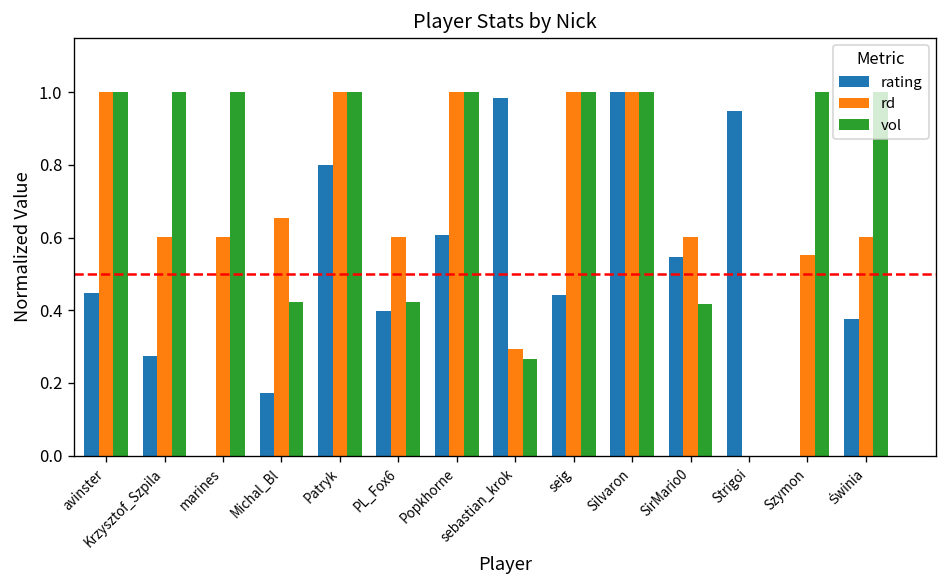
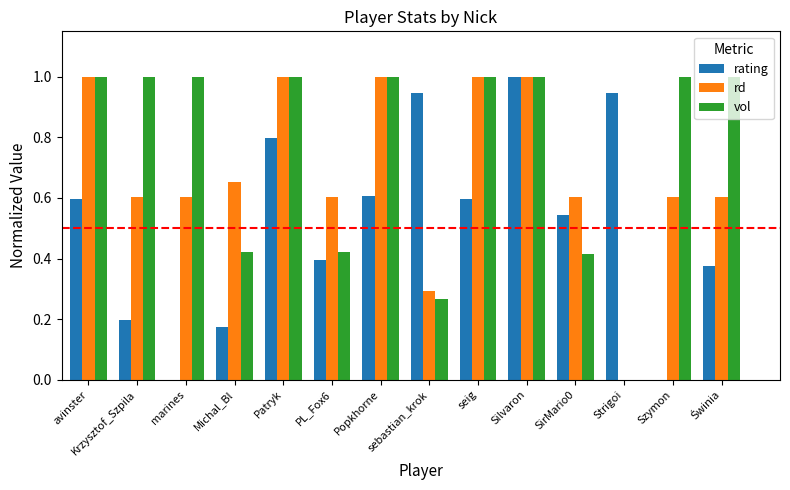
  {
    "rating": {
-     "avinster": 0.45,
-     "Krzysztof_Szpila": 0.28,
+     "avinster": 0.60,
+     "Krzysztof_Szpila": 0.20,
      "marines": 0.00,
      "Michal_Bl": 0.17,
      "Patryk": 0.80,
      "PL_Fox6": 0.40,
      "Popkhorne": 0.61,
-     "sebastian_krok": 0.99,
-     "seig": 0.44,
+     "sebastian_krok": 0.95,
+     "seig": 0.60,
      "Silvaron": 1.00,
      "SirMario0": 0.55,
      "Strigoi": 0.95,
      "Szymon": 0.00,
      "Świnia": 0.38
    },
    "rd": {
      "avinster": 1.00,
      "Krzysztof_Szpila": 0.60,
      "marines": 0.60,
      "Michal_Bl": 0.65,
      "Patryk": 1.00,
      "PL_Fox6": 0.60,
      "Popkhorne": 1.00,
      "sebastian_krok": 0.29,
      "seig": 1.00,
      "Silvaron": 1.00,
      "SirMario0": 0.60,
      "Strigoi": 0.00,
-     "Szymon": 0.55,
+     "Szymon": 0.60,
      "Świnia": 0.60
    },
    "vol": {
      "avinster": 1.00,
      "Krzysztof_Szpila": 1.00,
      "marines": 1.00,
      "Michal_Bl": 0.42,
      "Patryk": 1.00,
      "PL_Fox6": 0.42,
      "Popkhorne": 1.00,
      "sebastian_krok": 0.27,
      "seig": 1.00,
      "Silvaron": 1.00,
      "SirMario0": 0.42,
      "Strigoi": 0.00,
      "Szymon": 1.00
    }
  }
